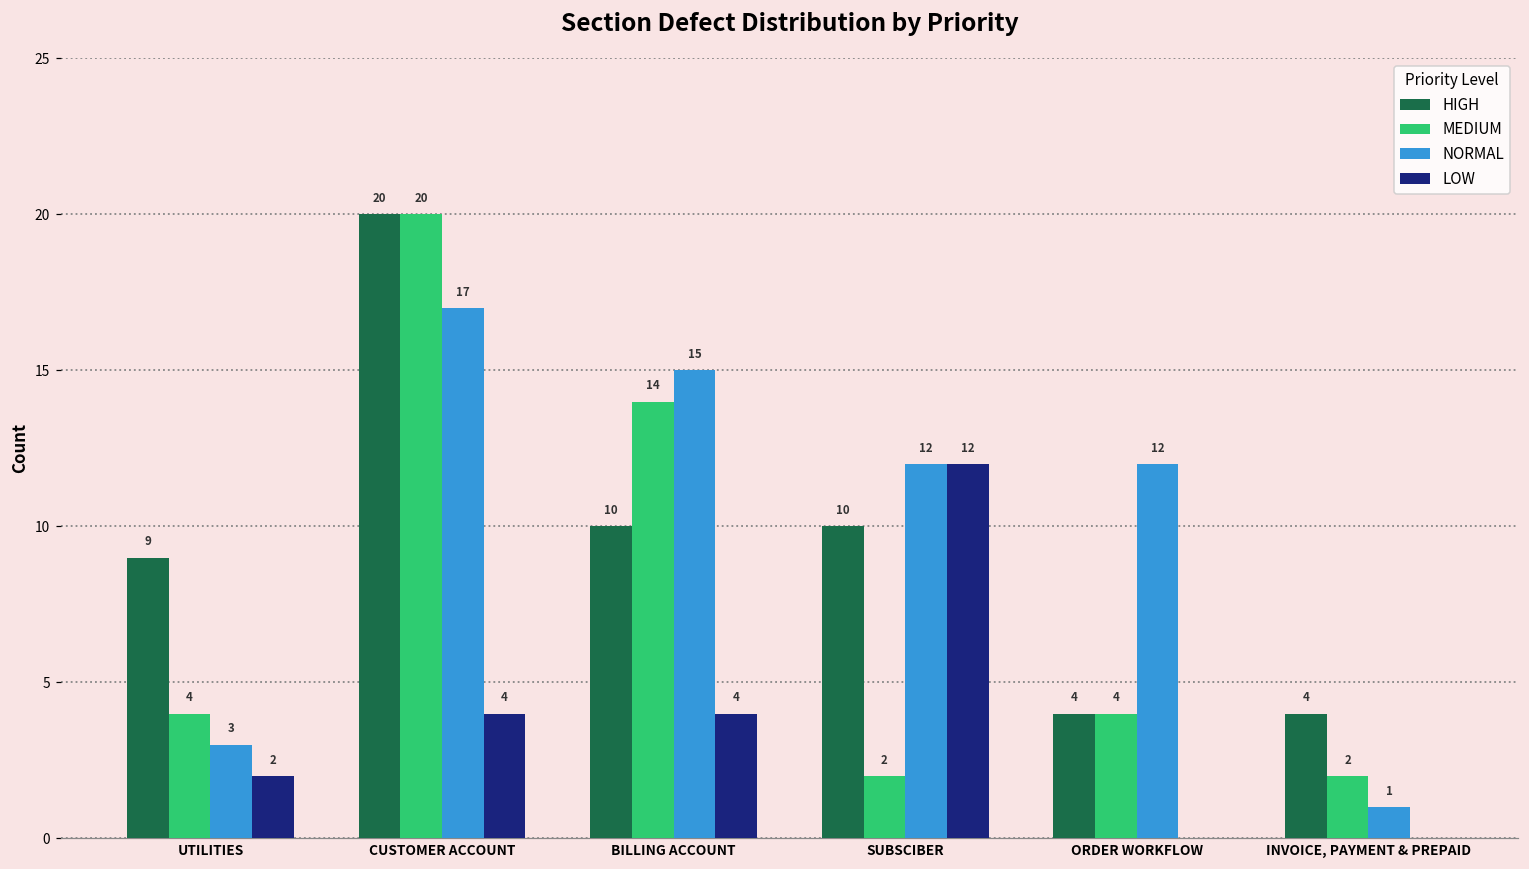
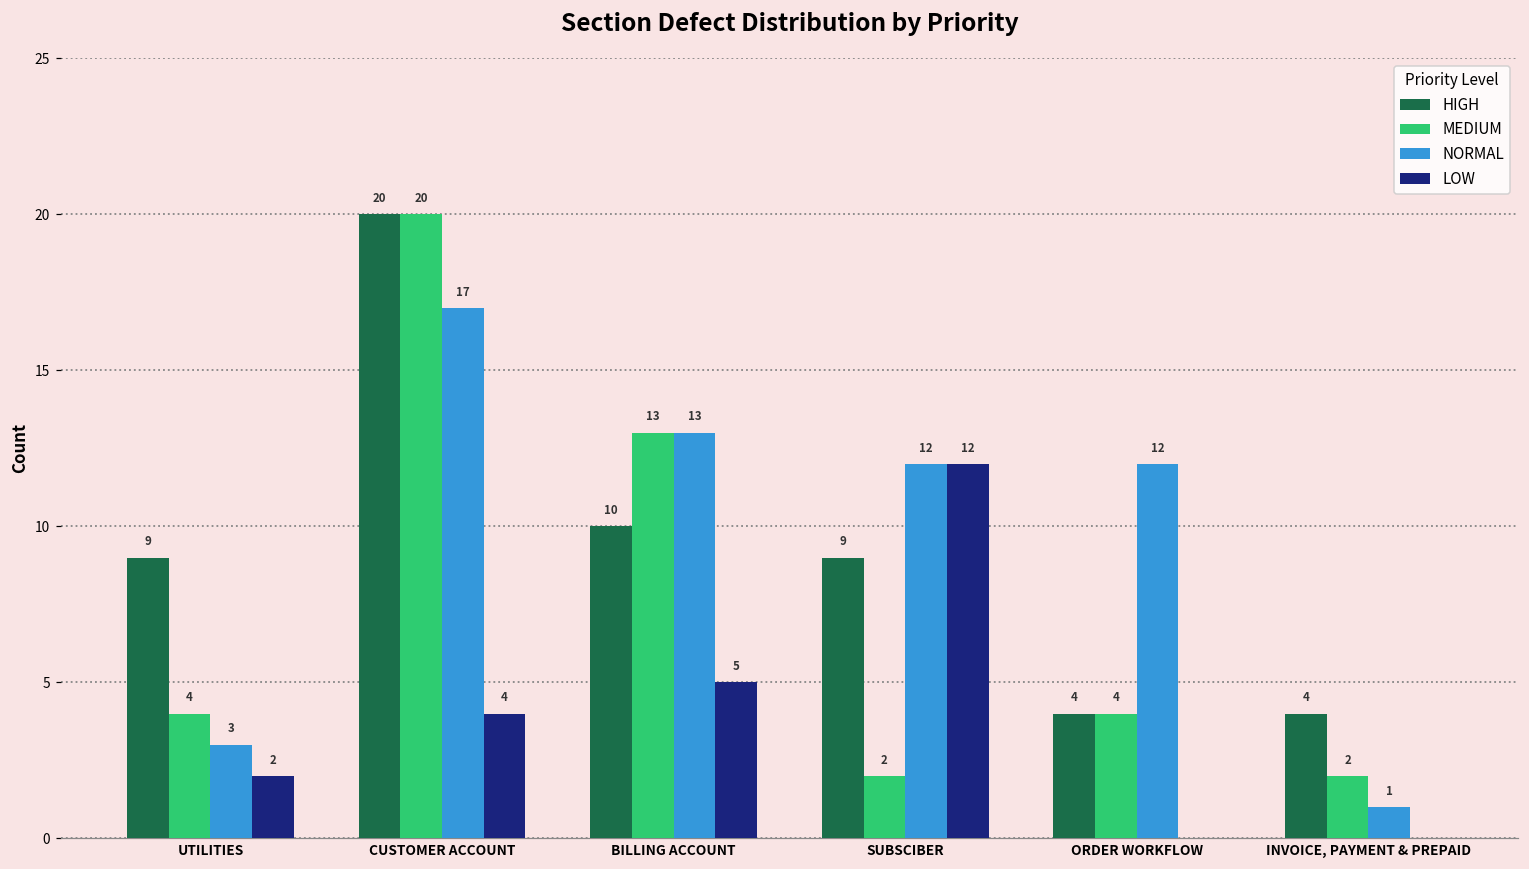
  {
    "HIGH": {
      "UTILITIES": 9,
      "CUSTOMER ACCOUNT": 20,
      "BILLING ACCOUNT": 10,
-     "SUBSCIBER": 10,
+     "SUBSCIBER": 9,
      "ORDER WORKFLOW": 4,
      "INVOICE, PAYMENT & PREPAID": 4
    },
    "MEDIUM": {
      "UTILITIES": 4,
      "CUSTOMER ACCOUNT": 20,
-     "BILLING ACCOUNT": 14,
+     "BILLING ACCOUNT": 13,
      "SUBSCIBER": 2,
      "ORDER WORKFLOW": 4,
      "INVOICE, PAYMENT & PREPAID": 2
    },
    "NORMAL": {
      "UTILITIES": 3,
      "CUSTOMER ACCOUNT": 17,
-     "BILLING ACCOUNT": 15,
+     "BILLING ACCOUNT": 13,
      "SUBSCIBER": 12,
      "ORDER WORKFLOW": 12,
      "INVOICE, PAYMENT & PREPAID": 1
    },
    "LOW": {
      "UTILITIES": 2,
      "CUSTOMER ACCOUNT": 4,
-     "BILLING ACCOUNT": 4,
+     "BILLING ACCOUNT": 5,
      "SUBSCIBER": 12
    }
  }
